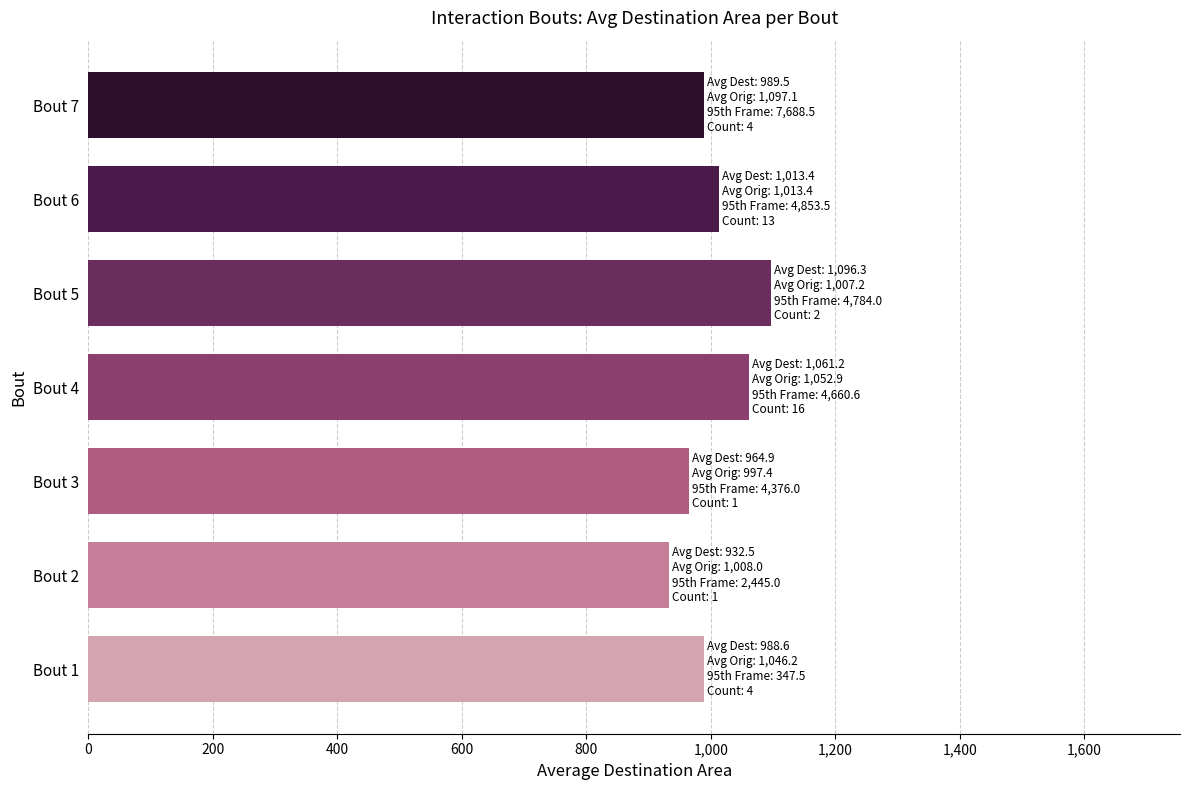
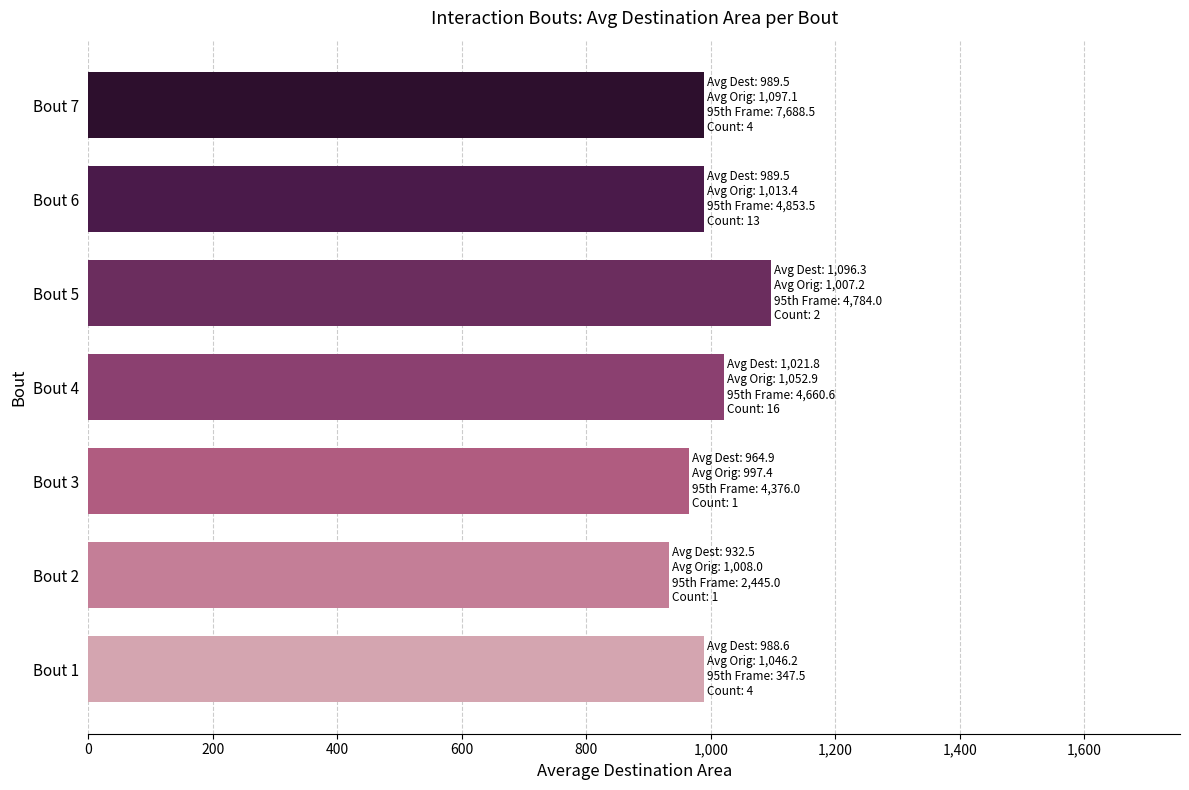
  {
    "Bout 7": "989.5",
-   "Bout 6": "1,013.4",
+   "Bout 6": "989.5",
    "Bout 5": "1,096.3",
-   "Bout 4": "1,061.2",
+   "Bout 4": "1,021.8",
    "Bout 3": "964.9",
    "Bout 2": "932.5",
    "Bout 1": "988.6"
  }
